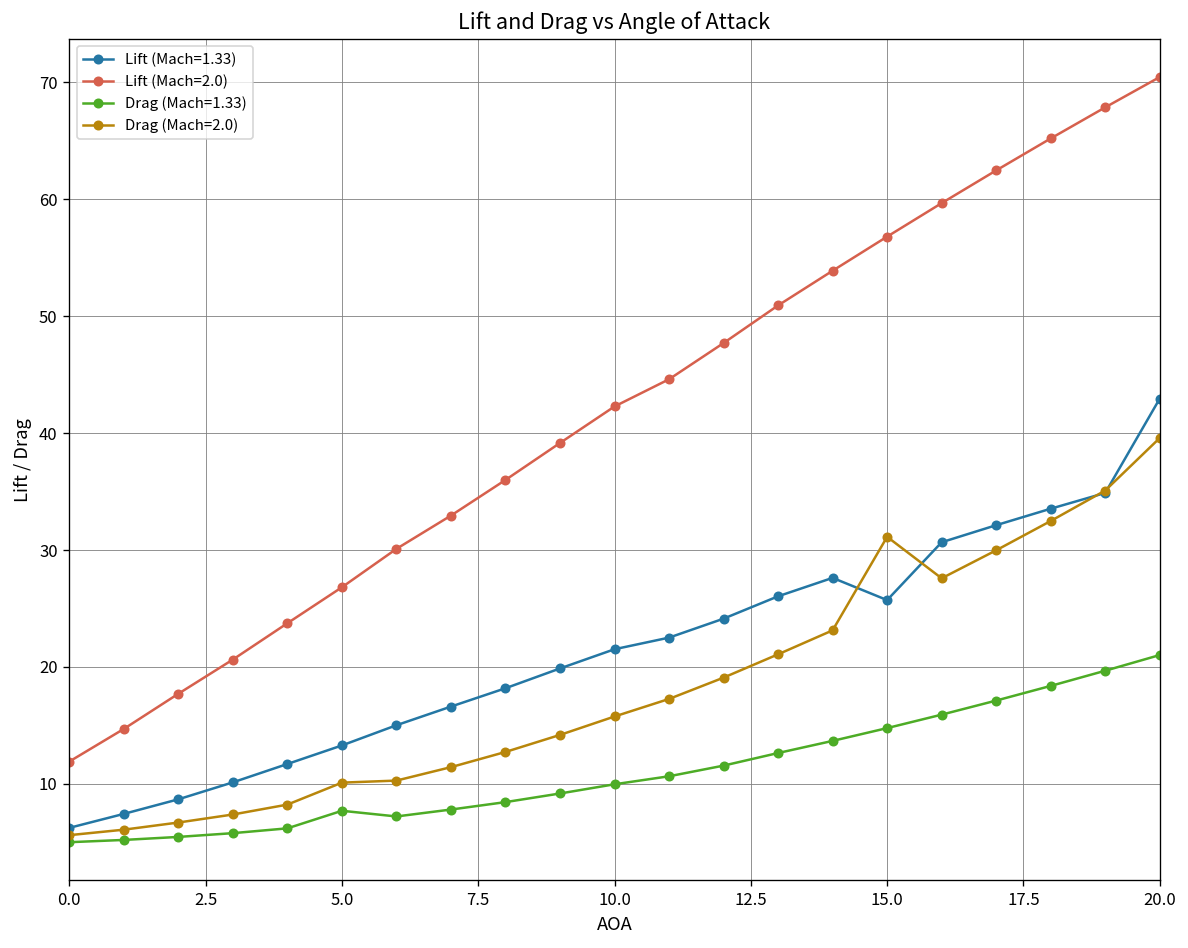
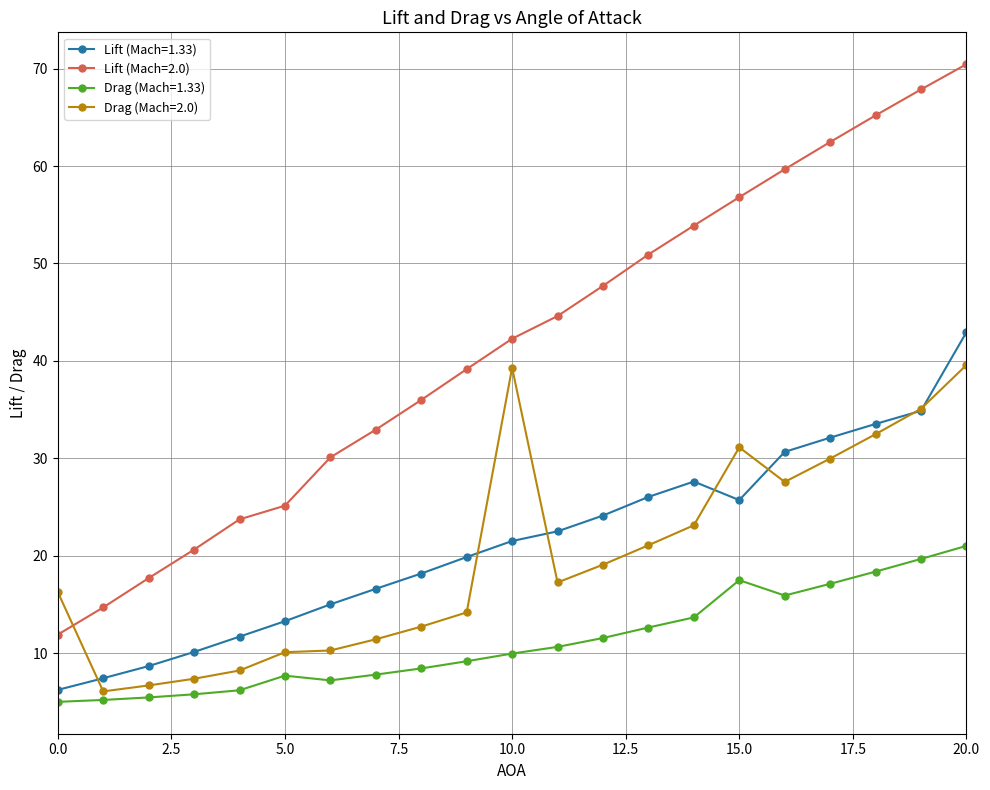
  {
    "Lift (Mach=1.33)": {
      "0.0": 6,
      "5.0": 13,
      "10.0": 22,
      "15.0": 26,
      "20.0": 43
    },
    "Lift (Mach=2.0)": {
      "0.0": 12,
-     "5.0": 27,
+     "5.0": 25,
      "10.0": 42,
      "15.0": 57,
      "20.0": 70
    },
    "Drag (Mach=1.33)": {
      "0.0": 5,
      "5.0": 8,
      "10.0": 10,
-     "15.0": 15,
+     "15.0": 18,
      "20.0": 21
    },
    "Drag (Mach=2.0)": {
-     "0.0": 6,
+     "0.0": 16,
      "5.0": 10,
-     "10.0": 16,
+     "10.0": 39,
      "15.0": 31,
      "20.0": 40
    }
  }
